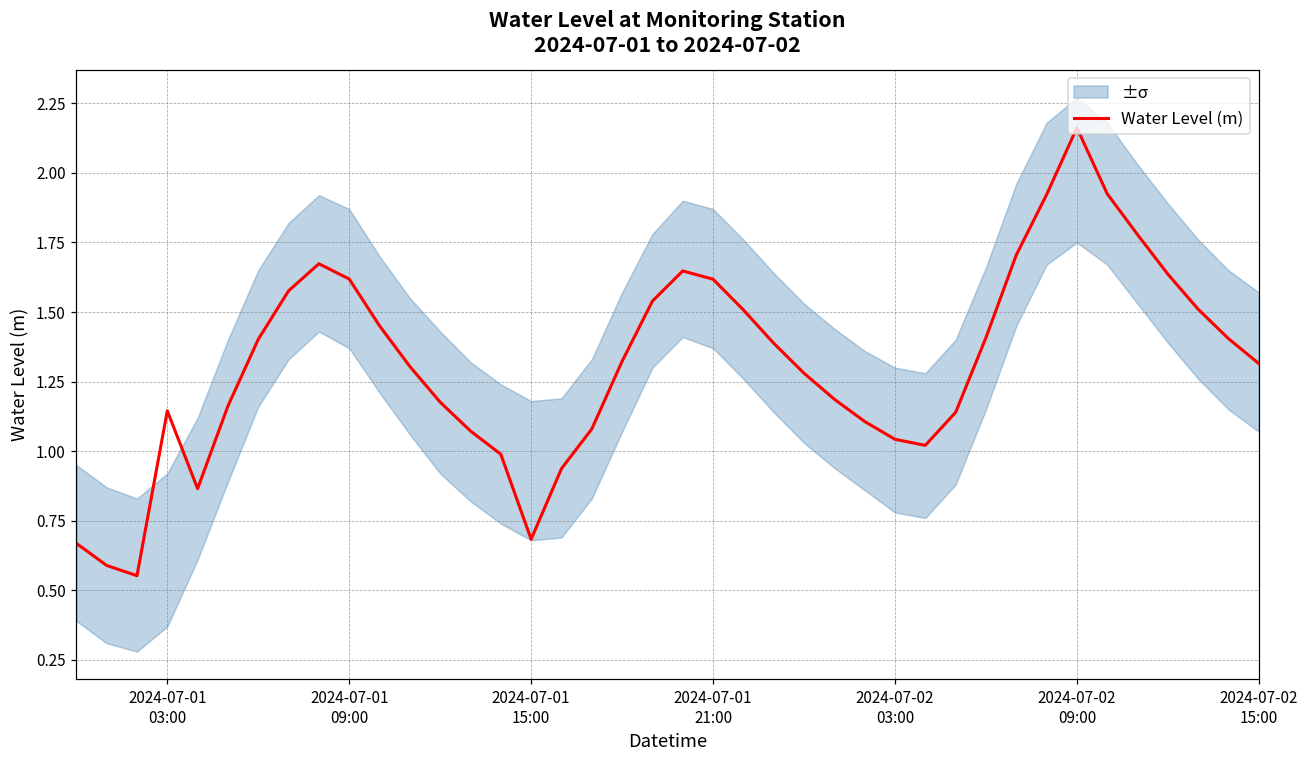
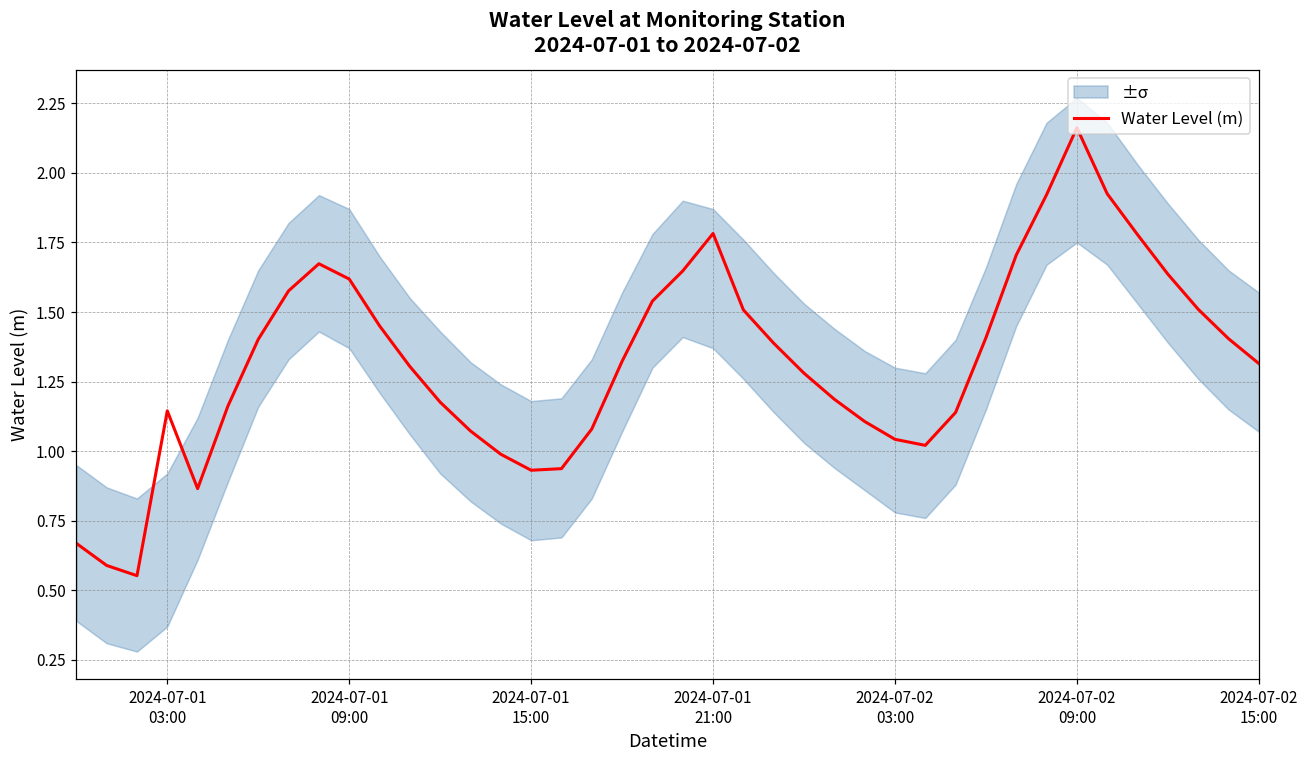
  {
    "Water Level (m)": {
      "2024-07-01 03:00": 1.14,
      "2024-07-01 09:00": 1.62,
-     "2024-07-01 15:00": 0.68,
-     "2024-07-01 21:00": 1.62,
+     "2024-07-01 15:00": 0.93,
+     "2024-07-01 21:00": 1.78,
      "2024-07-02 03:00": 1.04,
      "2024-07-02 15:00": 1.32
    }
  }
